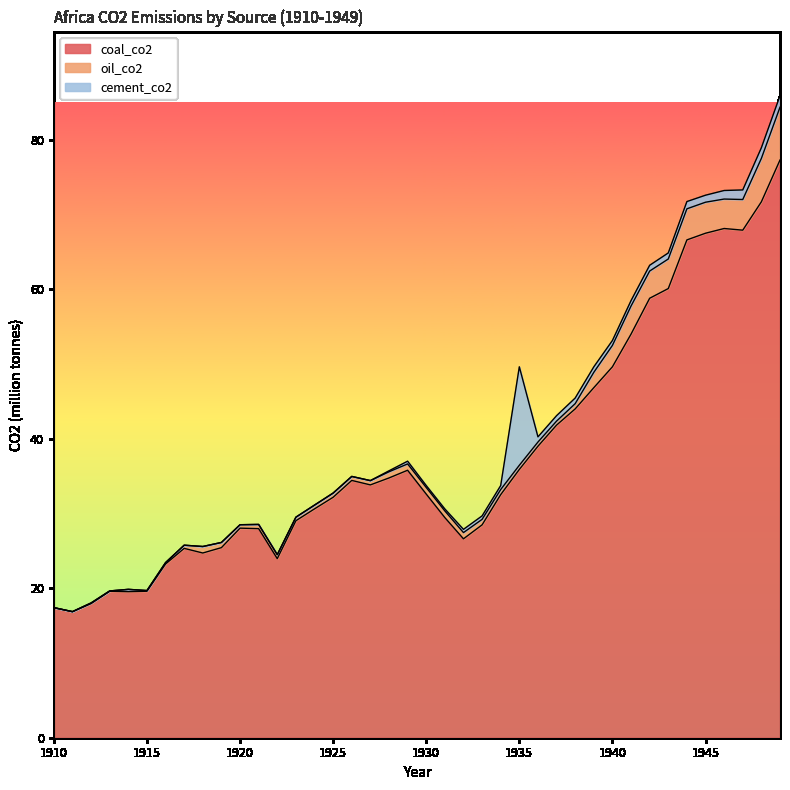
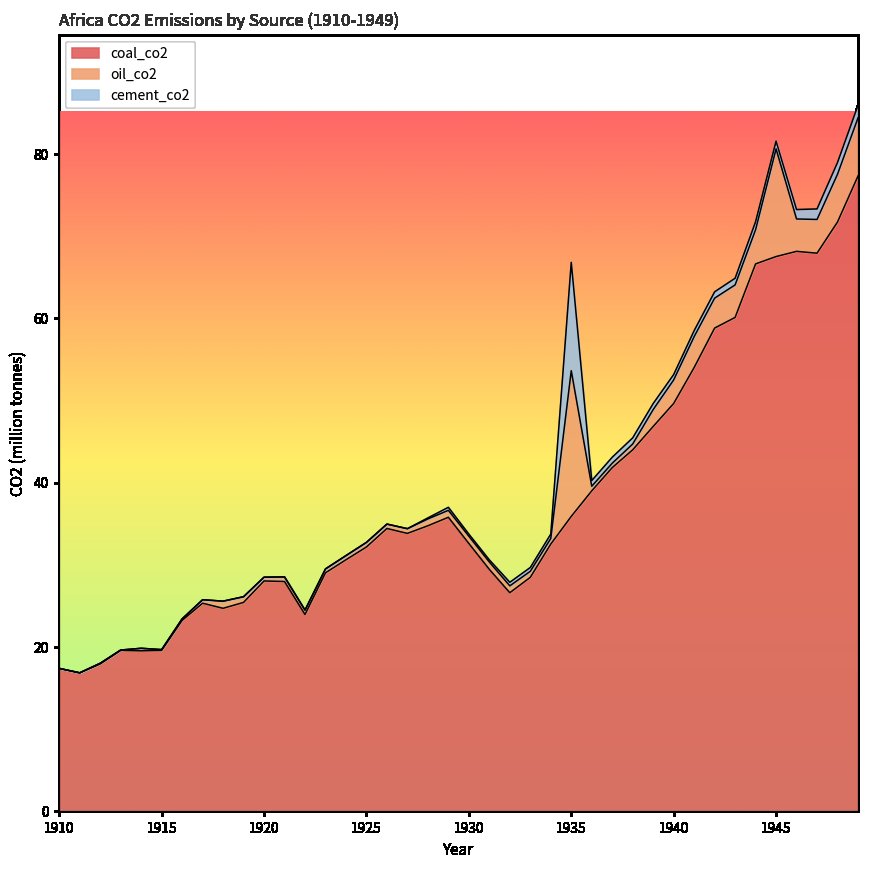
  {
    "coal_co2": {
      "1920": 28,
      "1925": 32,
      "1930": 33,
      "1935": 36,
      "1940": 50,
      "1945": 68
    },
    "oil_co2": {
-     "1935": 1,
+     "1935": 18,
      "1940": 3,
-     "1945": 4
+     "1945": 13
    },
    "cement_co2": {
      "1935": 13,
      "1940": 1,
      "1945": 1
    }
  }
